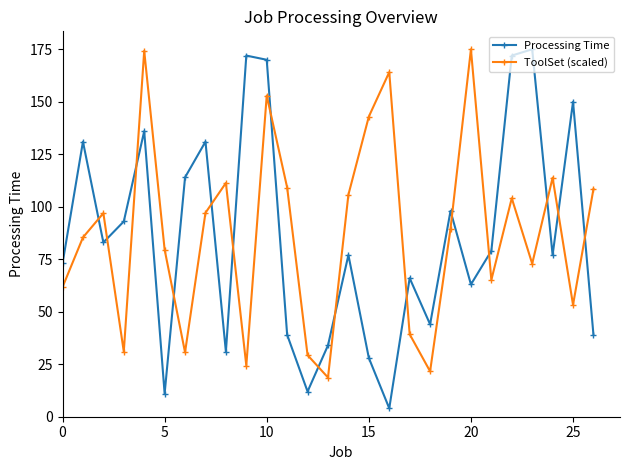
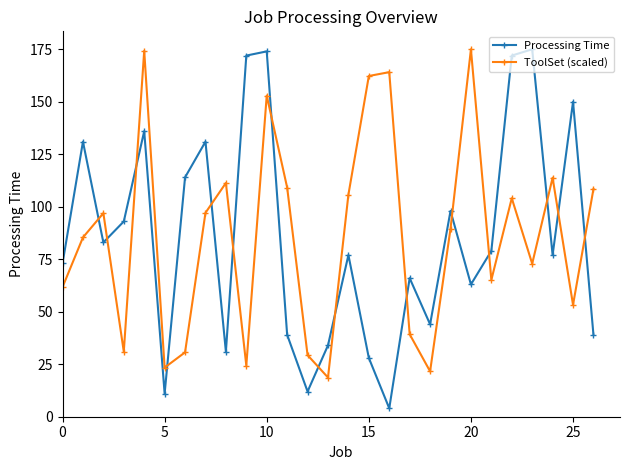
  {
    "Processing Time": {
      "0": 73,
      "5": 11,
-     "10": 170,
+     "10": 174,
      "15": 28,
      "20": 63,
      "25": 150
    },
    "ToolSet (scaled)": {
      "0": 62,
-     "5": 80,
+     "5": 23,
      "10": 153,
-     "15": 143,
+     "15": 162,
      "20": 175,
      "25": 53
    }
  }
